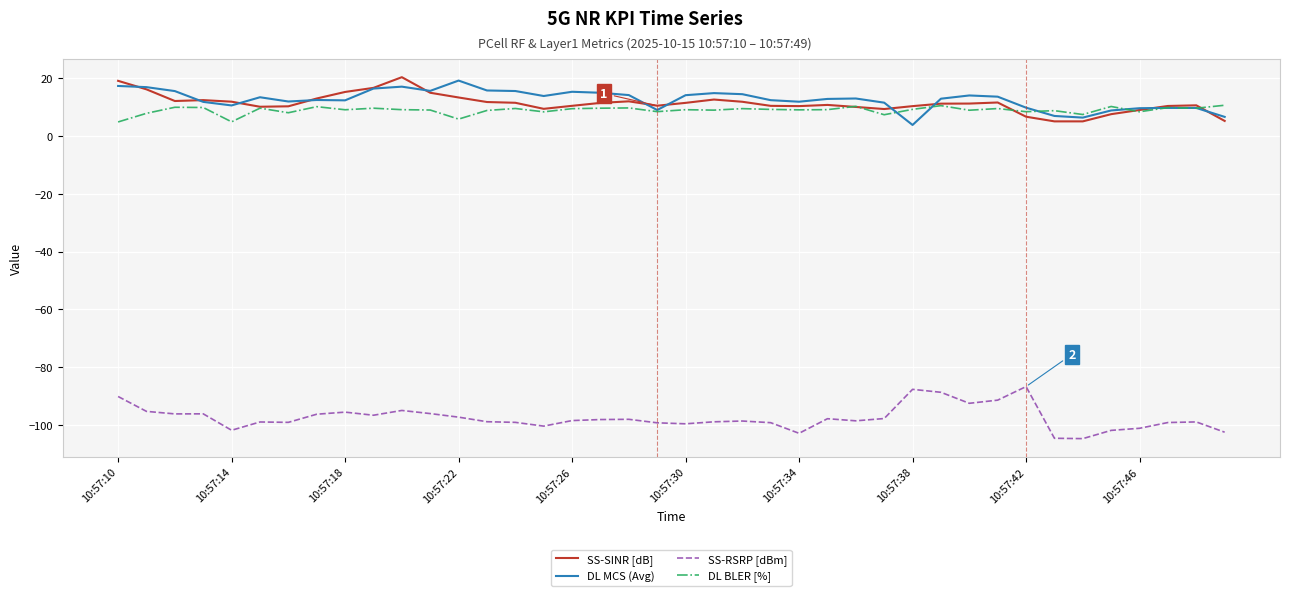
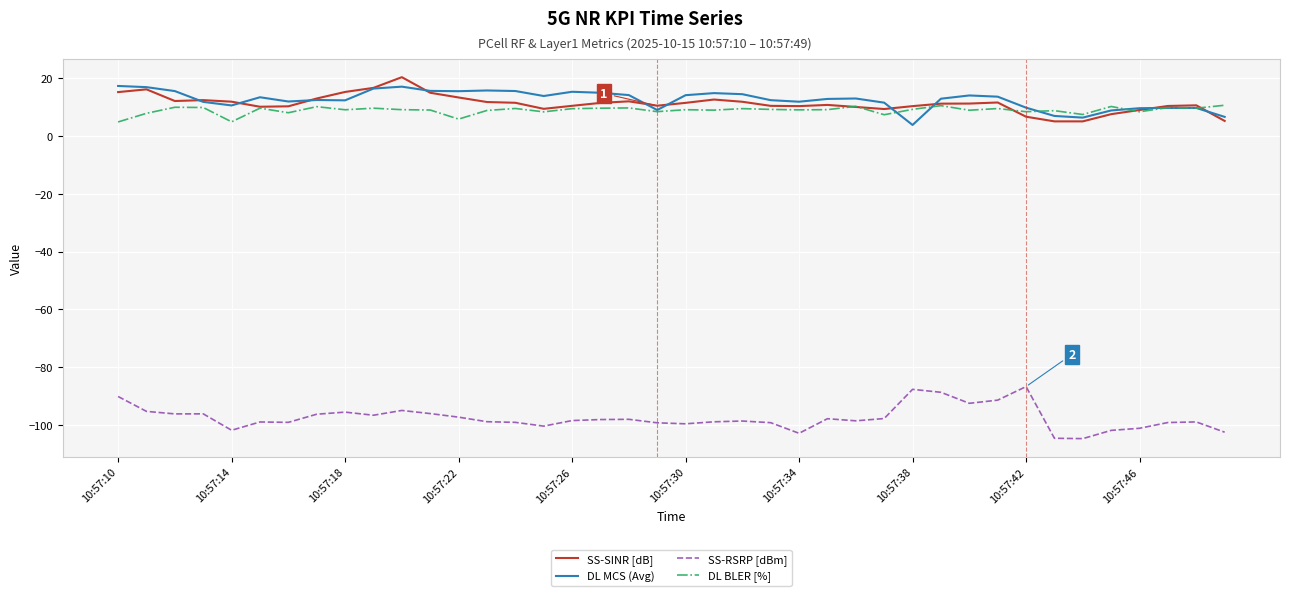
  {
    "SS-SINR [dB]": {
-     "10:57:10": 19,
+     "10:57:10": 15,
      "10:57:14": 12,
      "10:57:18": 15,
      "10:57:22": 13,
      "10:57:26": 10,
      "10:57:30": 11,
      "10:57:34": 10,
      "10:57:38": 10,
      "10:57:42": 7
    },
    "DL MCS (Avg)": {
      "10:57:10": 17,
      "10:57:14": 10,
      "10:57:18": 12,
-     "10:57:22": 19,
+     "10:57:22": 15,
      "10:57:26": 15,
      "10:57:30": 14,
      "10:57:34": 12,
      "10:57:38": 4,
      "10:57:42": 10
    },
    "SS-RSRP [dBm]": {
      "10:57:10": -90,
      "10:57:14": -102,
      "10:57:18": -95,
      "10:57:22": -97,
      "10:57:26": -98,
      "10:57:30": -99,
      "10:57:34": -103,
      "10:57:38": -88,
      "10:57:42": -87,
      "10:57:46": -101
    },
    "DL BLER [%]": {
      "10:57:10": 5,
      "10:57:14": 5,
      "10:57:18": 9,
      "10:57:22": 6,
      "10:57:26": 9,
      "10:57:30": 9,
      "10:57:34": 9,
      "10:57:38": 9,
      "10:57:42": 8
    }
  }
